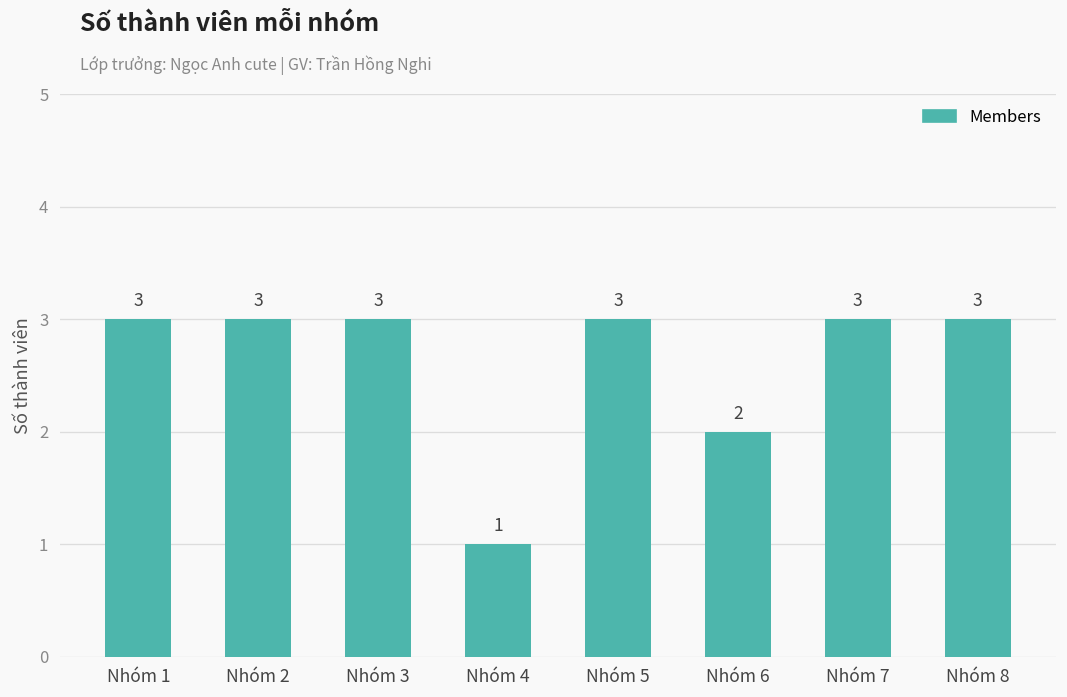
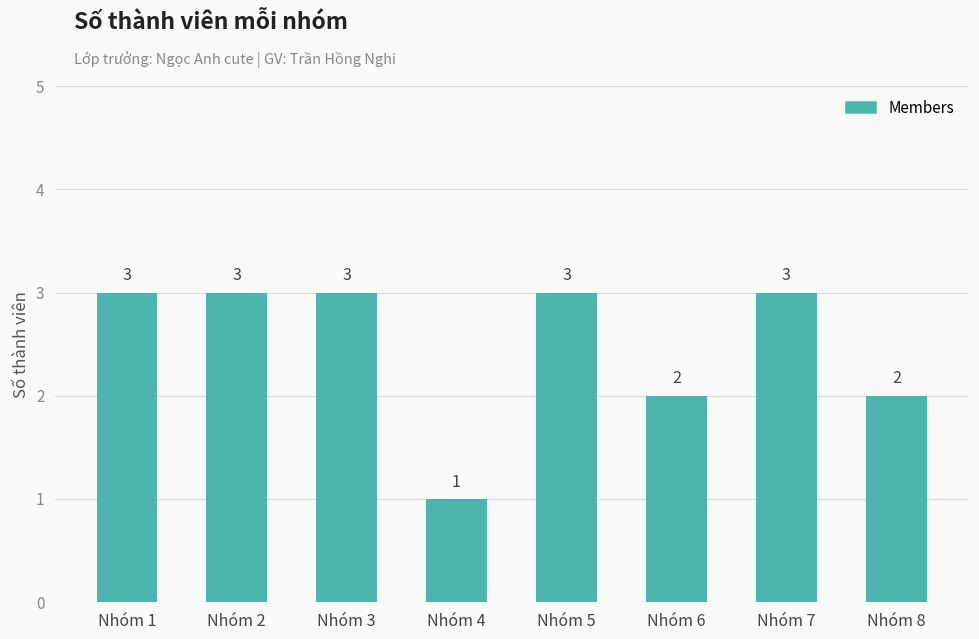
  {
    "Nhóm 1": 3,
    "Nhóm 2": 3,
    "Nhóm 3": 3,
    "Nhóm 4": 1,
    "Nhóm 5": 3,
    "Nhóm 6": 2,
    "Nhóm 7": 3,
-   "Nhóm 8": 3
+   "Nhóm 8": 2
  }
